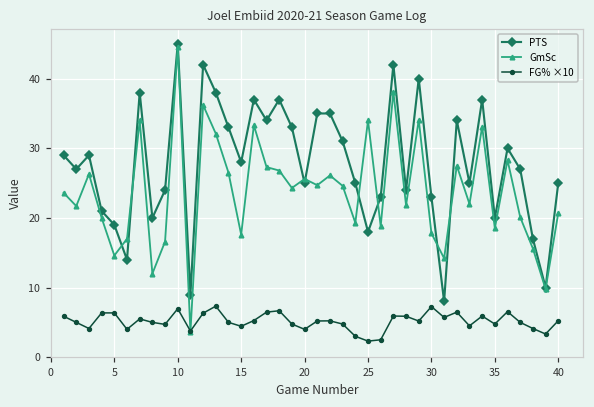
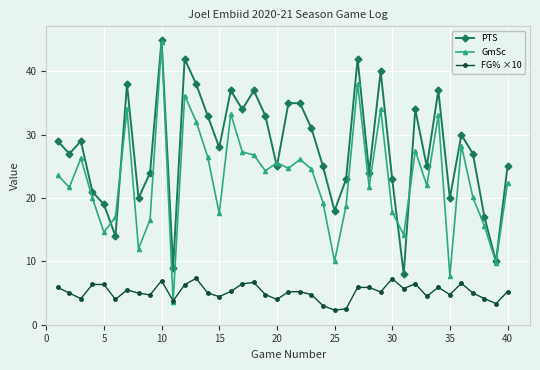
  {
    "GmSc": {
      "5": 15,
      "10": 45,
      "15": 18,
      "20": 26,
-     "25": 34,
+     "25": 10,
      "30": 18,
-     "35": 19,
-     "40": 21
+     "35": 8,
+     "40": 22
    }
  }
